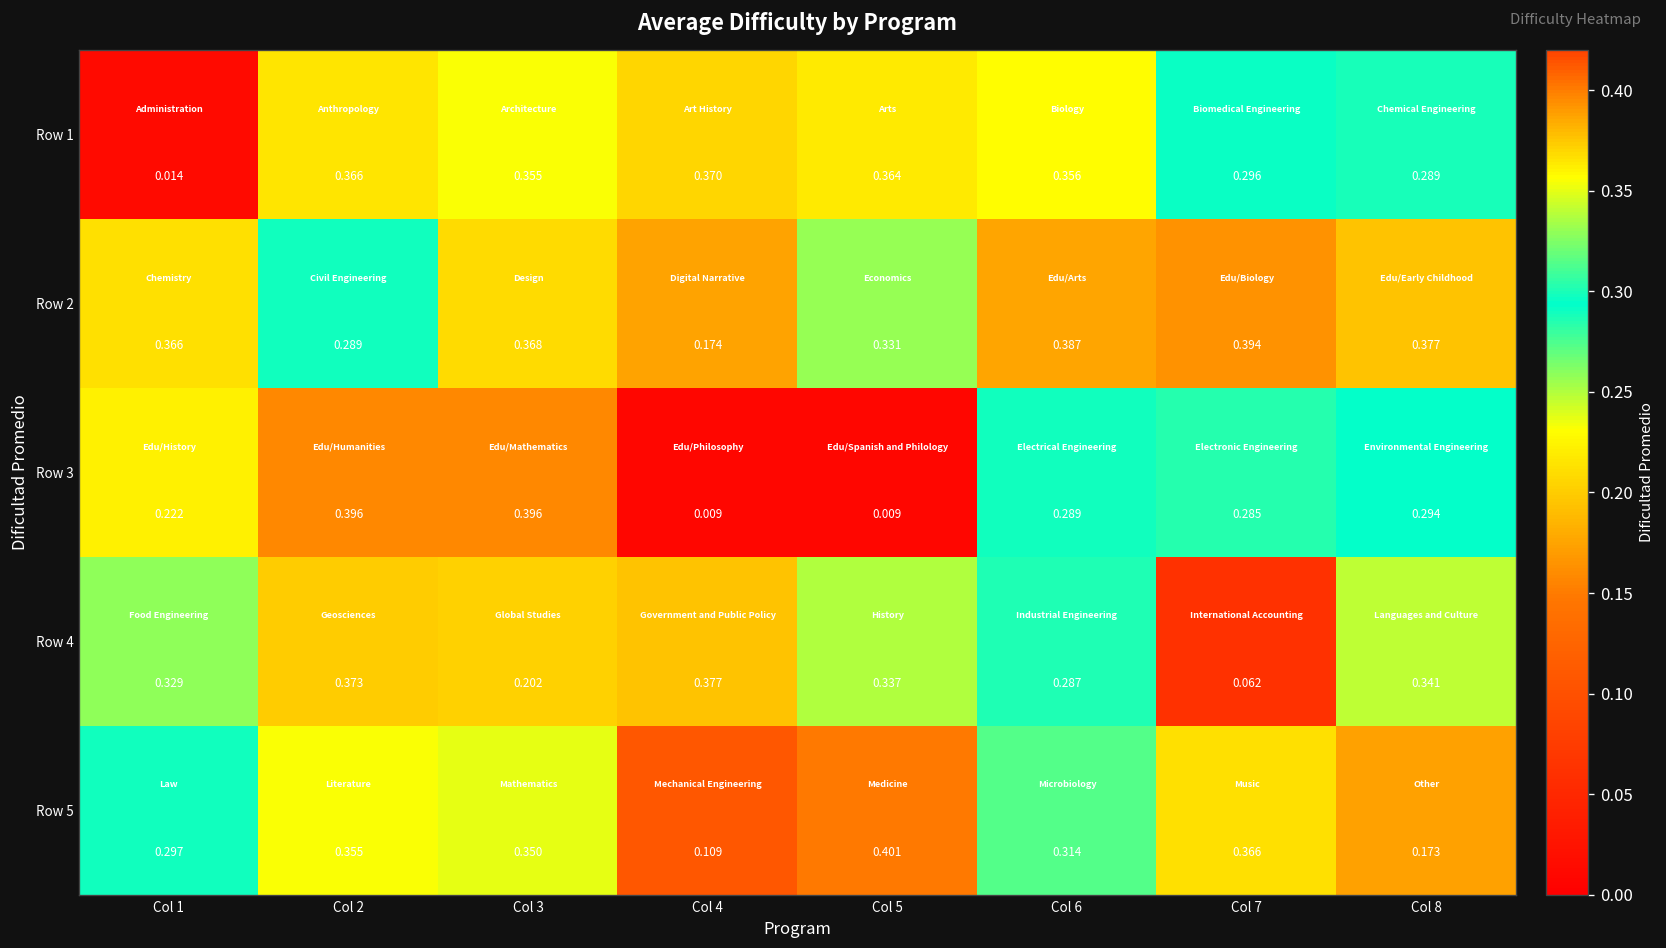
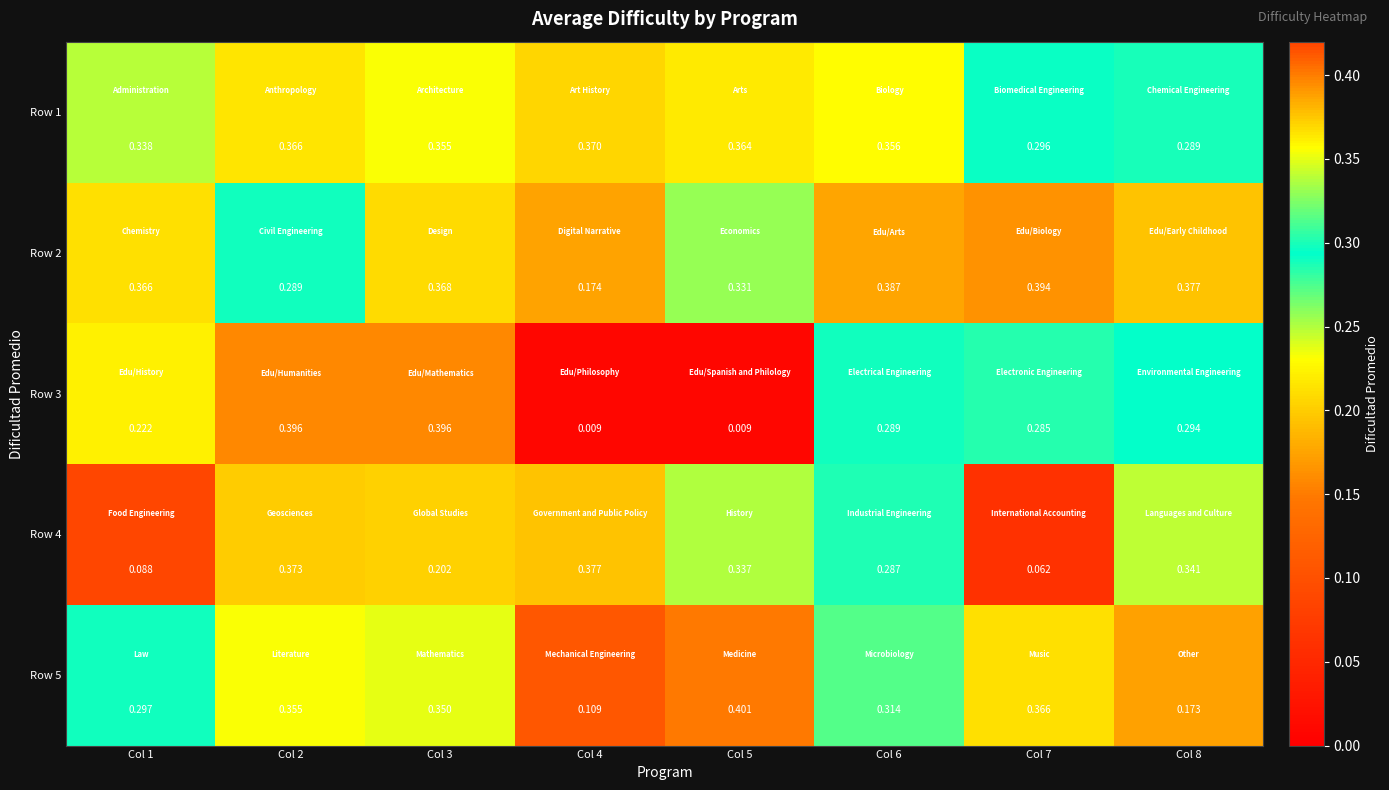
  {
    "Row 1": {
-     "Col 1": 0.014
+     "Col 1": 0.338
    },
    "Row 4": {
-     "Col 1": 0.329
+     "Col 1": 0.088
    }
  }
